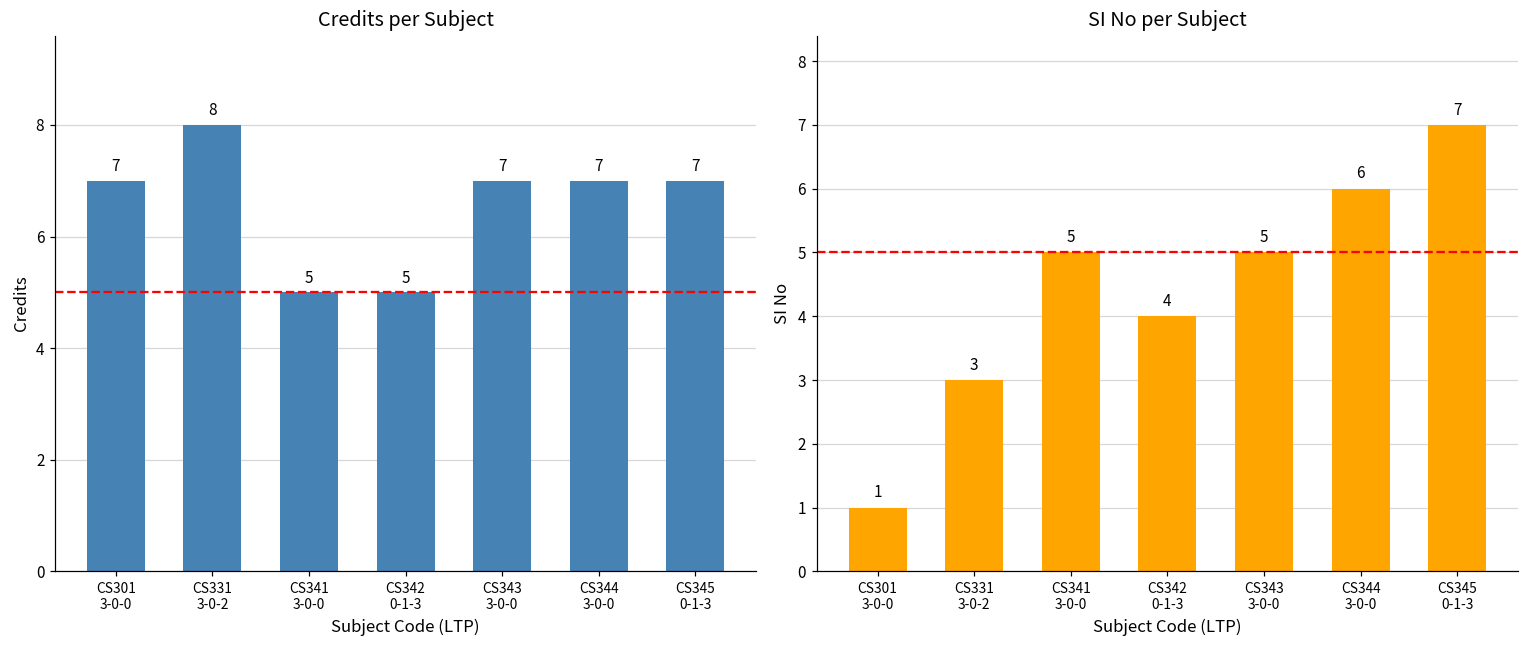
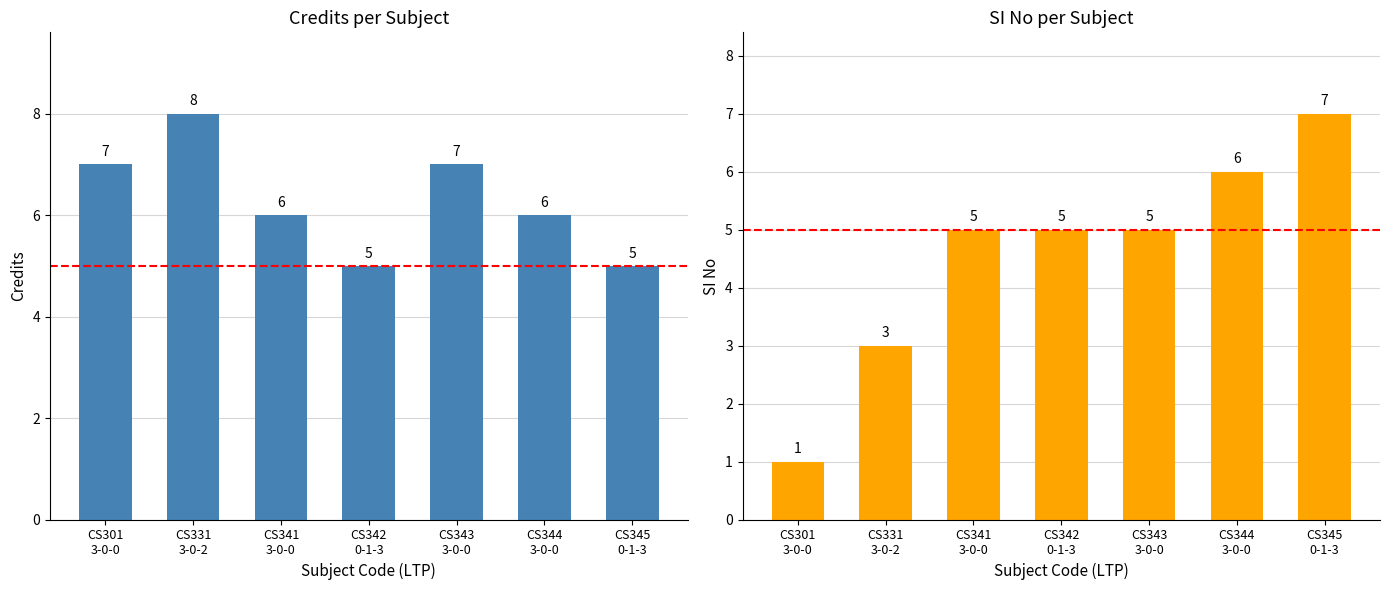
  {
    "Credits per Subject": {
      "CS301 3-0-0": 7,
      "CS331 3-0-2": 8,
-     "CS341 3-0-0": 5,
+     "CS341 3-0-0": 6,
      "CS342 0-1-3": 5,
      "CS343 3-0-0": 7,
-     "CS344 3-0-0": 7,
-     "CS345 0-1-3": 7
+     "CS344 3-0-0": 6,
+     "CS345 0-1-3": 5
    },
    "SI No per Subject": {
      "CS301 3-0-0": 1,
      "CS331 3-0-2": 3,
      "CS341 3-0-0": 5,
-     "CS342 0-1-3": 4,
+     "CS342 0-1-3": 5,
      "CS343 3-0-0": 5,
      "CS344 3-0-0": 6,
      "CS345 0-1-3": 7
    }
  }
